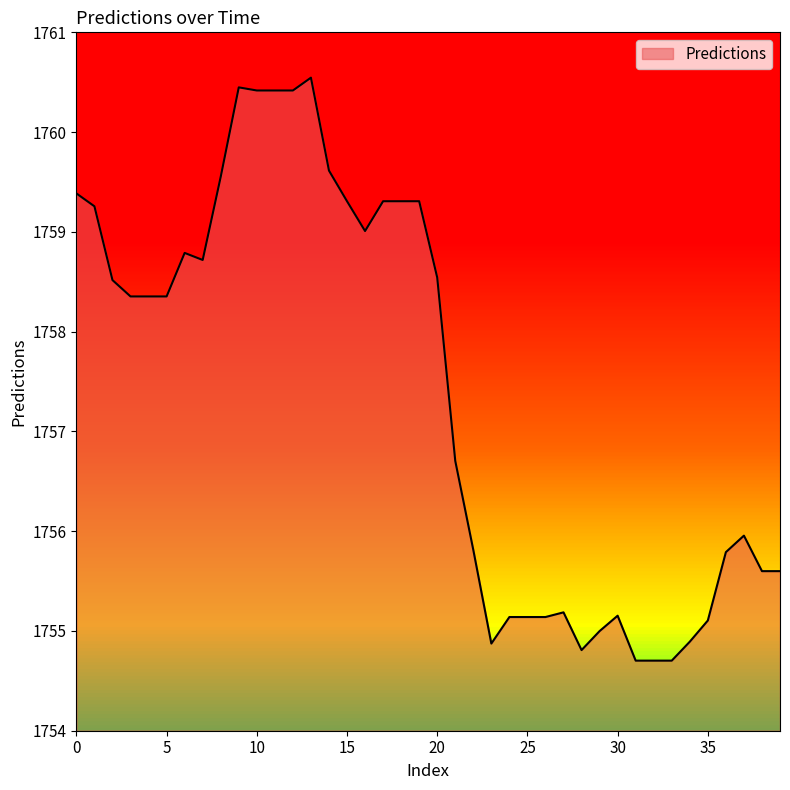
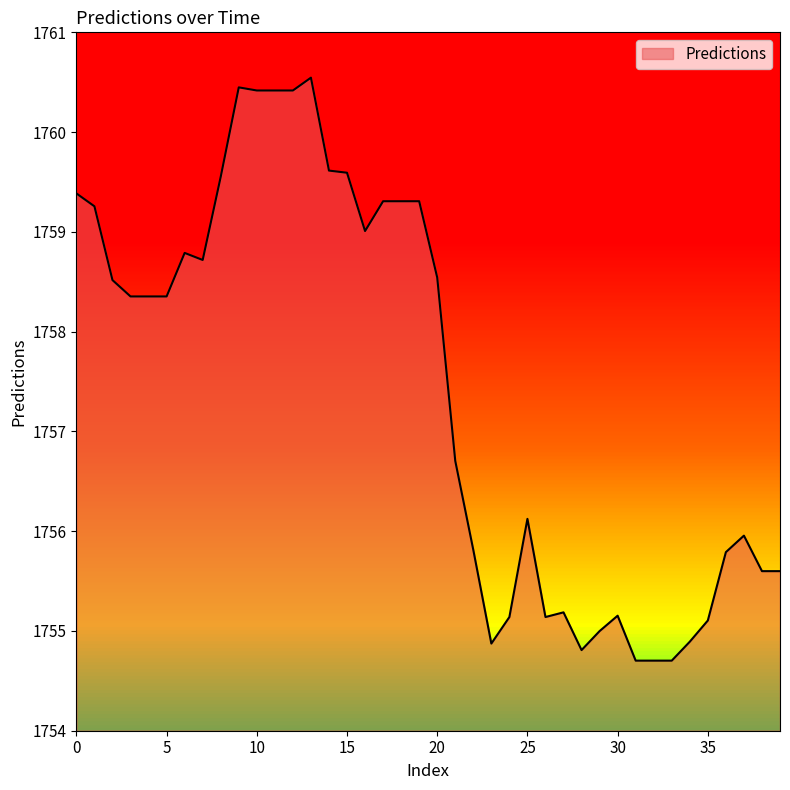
  {
    "0": 1759.4,
    "5": 1758.4,
    "10": 1760.4,
-   "15": 1759.3,
+   "15": 1759.6,
    "20": 1758.5,
-   "25": 1755.1,
+   "25": 1756.1,
    "30": 1755.2,
    "35": 1755.1
  }
